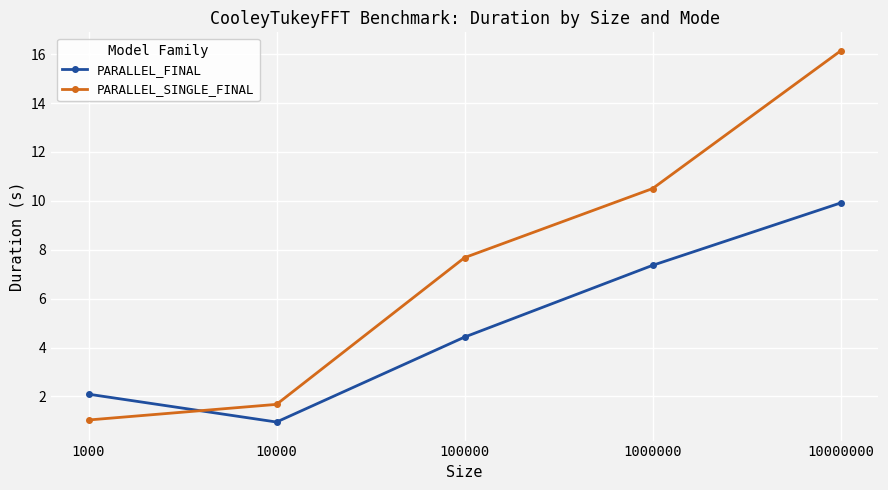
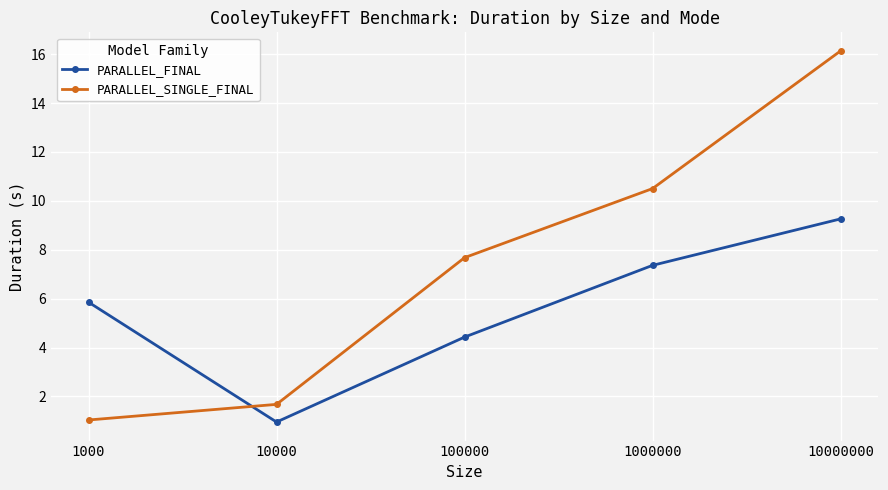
  {
    "PARALLEL_FINAL": {
-     "1000": 2.1,
+     "1000": 5.9,
      "10000": 1.0,
      "100000": 4.4,
      "1000000": 7.4,
-     "10000000": 9.9
+     "10000000": 9.3
    },
    "PARALLEL_SINGLE_FINAL": {
      "1000": 1.0,
      "10000": 1.7,
      "100000": 7.7,
      "1000000": 10.5,
      "10000000": 16.1
    }
  }
